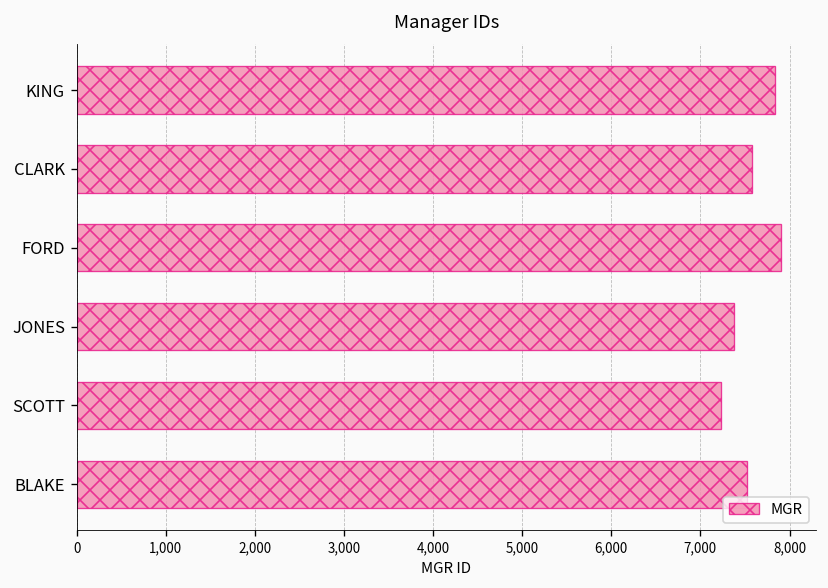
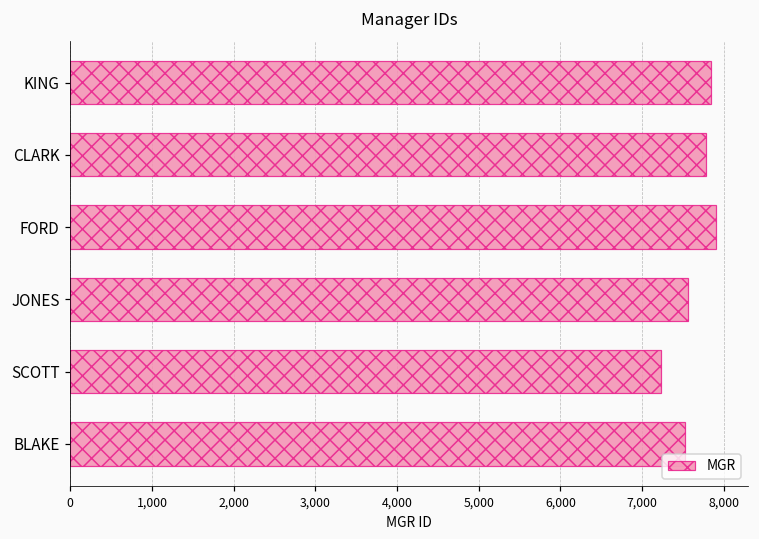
  {
    "KING": "7,800",
-   "CLARK": "7,600",
+   "CLARK": "7,800",
    "FORD": "7,900",
-   "JONES": "7,400",
+   "JONES": "7,600",
    "SCOTT": "7,200",
    "BLAKE": "7,500"
  }
